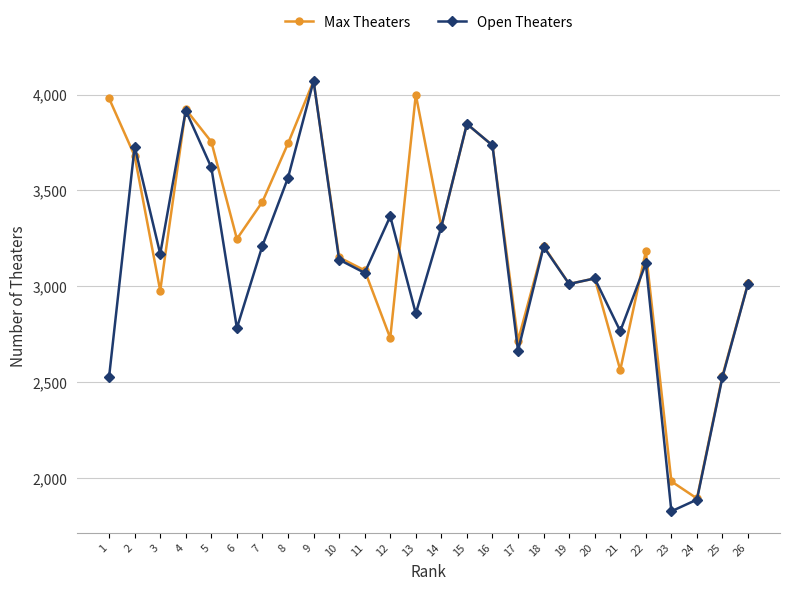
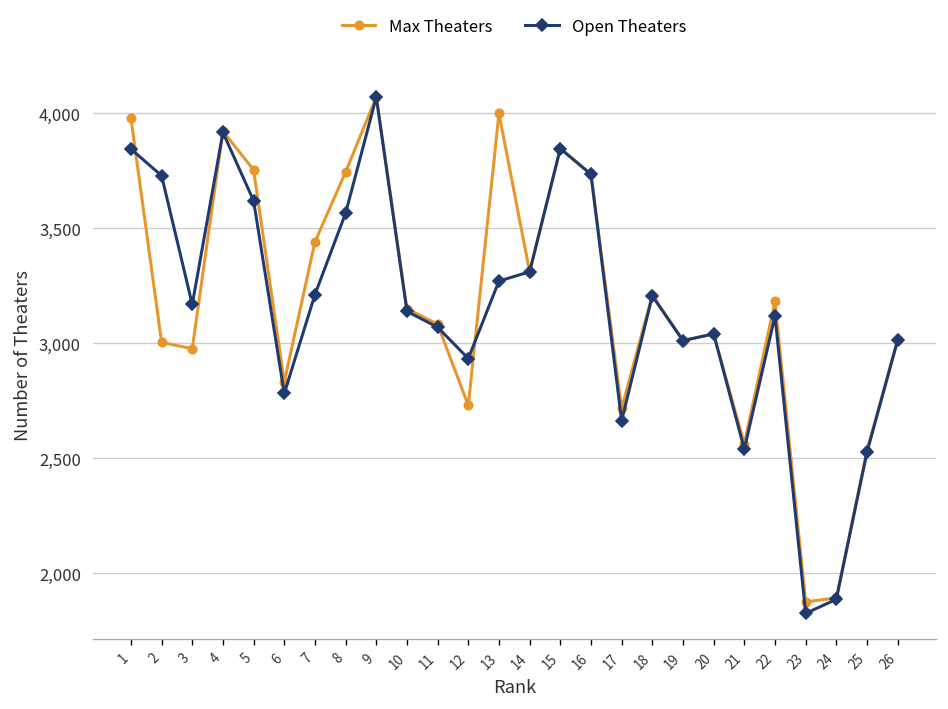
  {
    "Max Theaters": {
      "1": "3,980",
-     "2": "3,680",
+     "2": "3,000",
      "3": "2,980",
      "5": "3,750",
-     "6": "3,250",
+     "6": "2,830",
      "7": "3,440",
      "8": "3,750",
      "12": "2,730",
      "13": "4,000",
      "17": "2,720",
      "21": "2,560",
      "22": "3,180",
-     "23": "1,980"
+     "23": "1,880"
    },
    "Open Theaters": {
-     "1": "2,530",
+     "1": "3,850",
      "2": "3,730",
      "3": "3,170",
      "5": "3,620",
      "6": "2,780",
      "7": "3,210",
      "8": "3,570",
-     "12": "3,370",
-     "13": "2,860",
+     "12": "2,930",
+     "13": "3,270",
      "17": "2,660",
-     "21": "2,770",
+     "21": "2,540",
      "22": "3,120",
      "23": "1,830"
    }
  }
